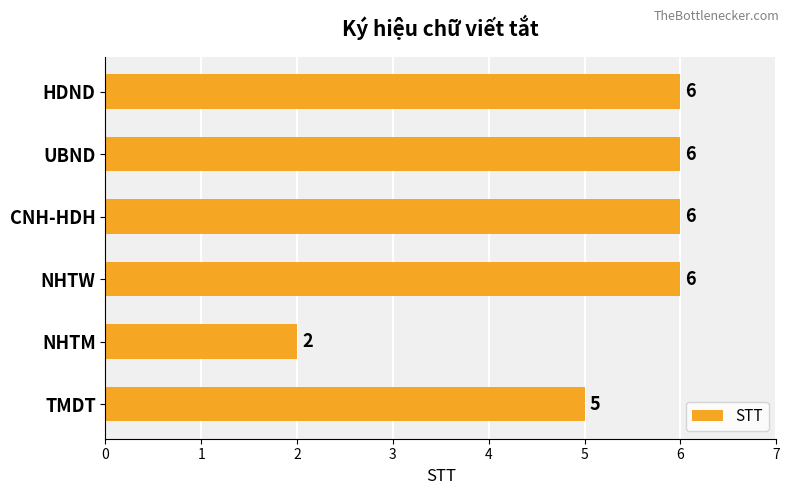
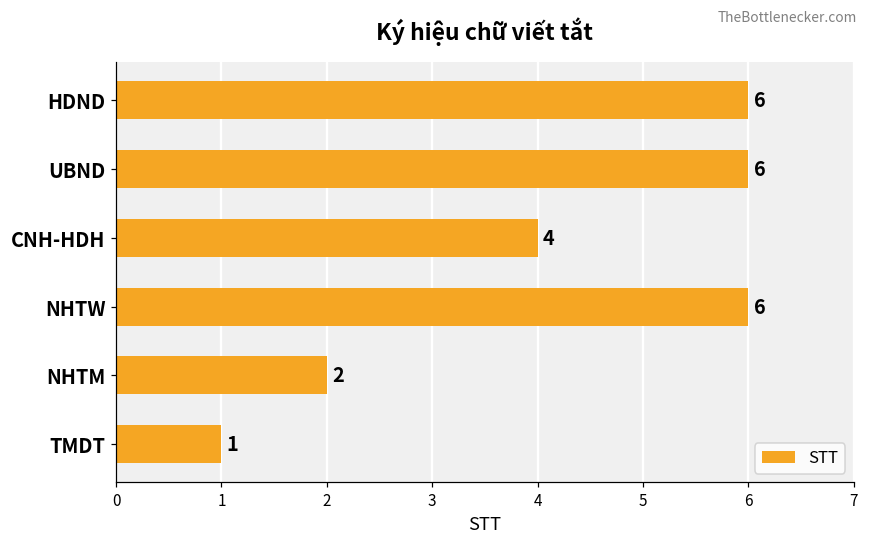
  {
    "HDND": 6,
    "UBND": 6,
-   "CNH-HDH": 6,
+   "CNH-HDH": 4,
    "NHTW": 6,
    "NHTM": 2,
-   "TMDT": 5
+   "TMDT": 1
  }
